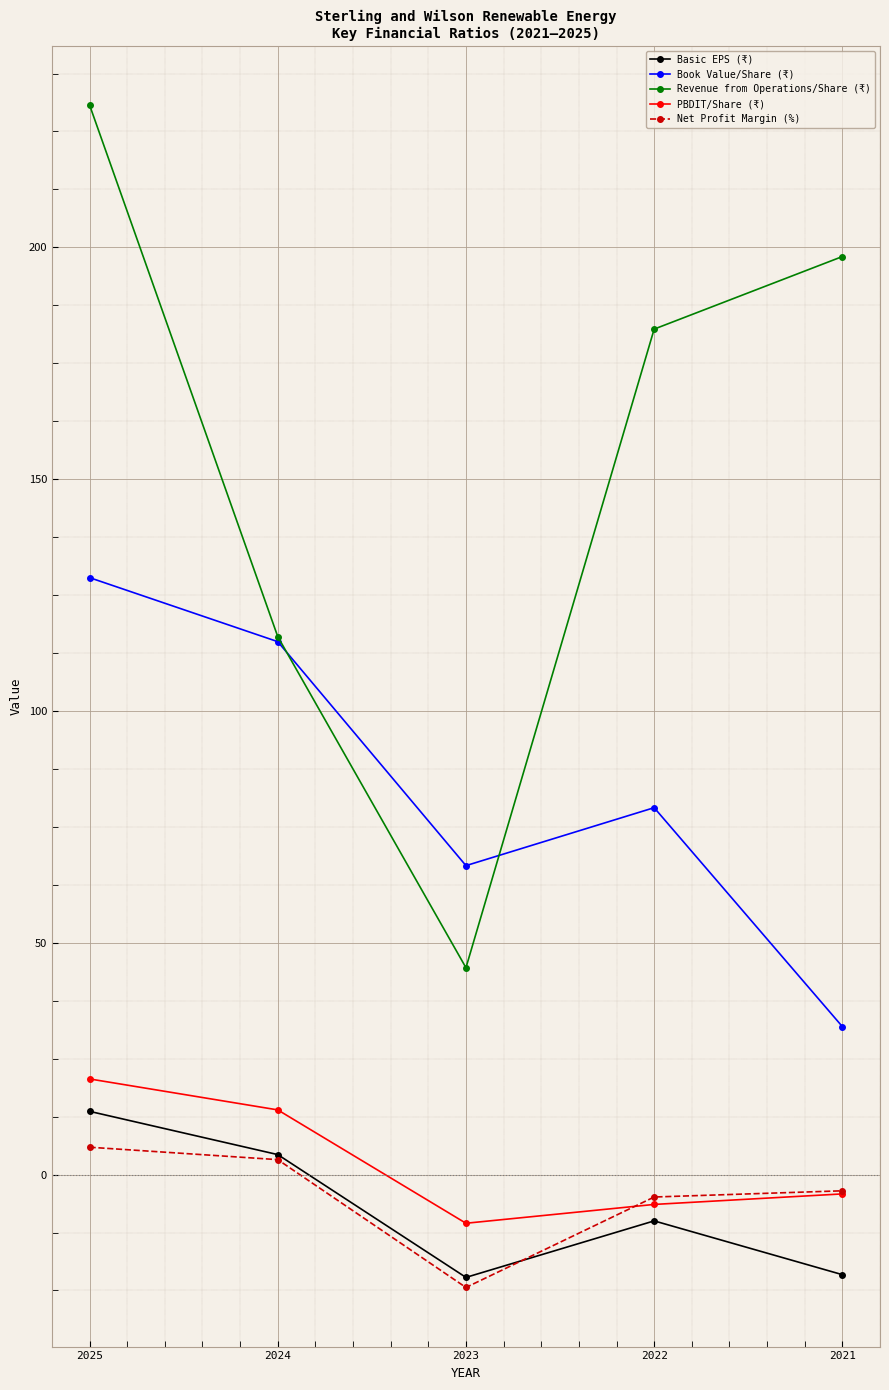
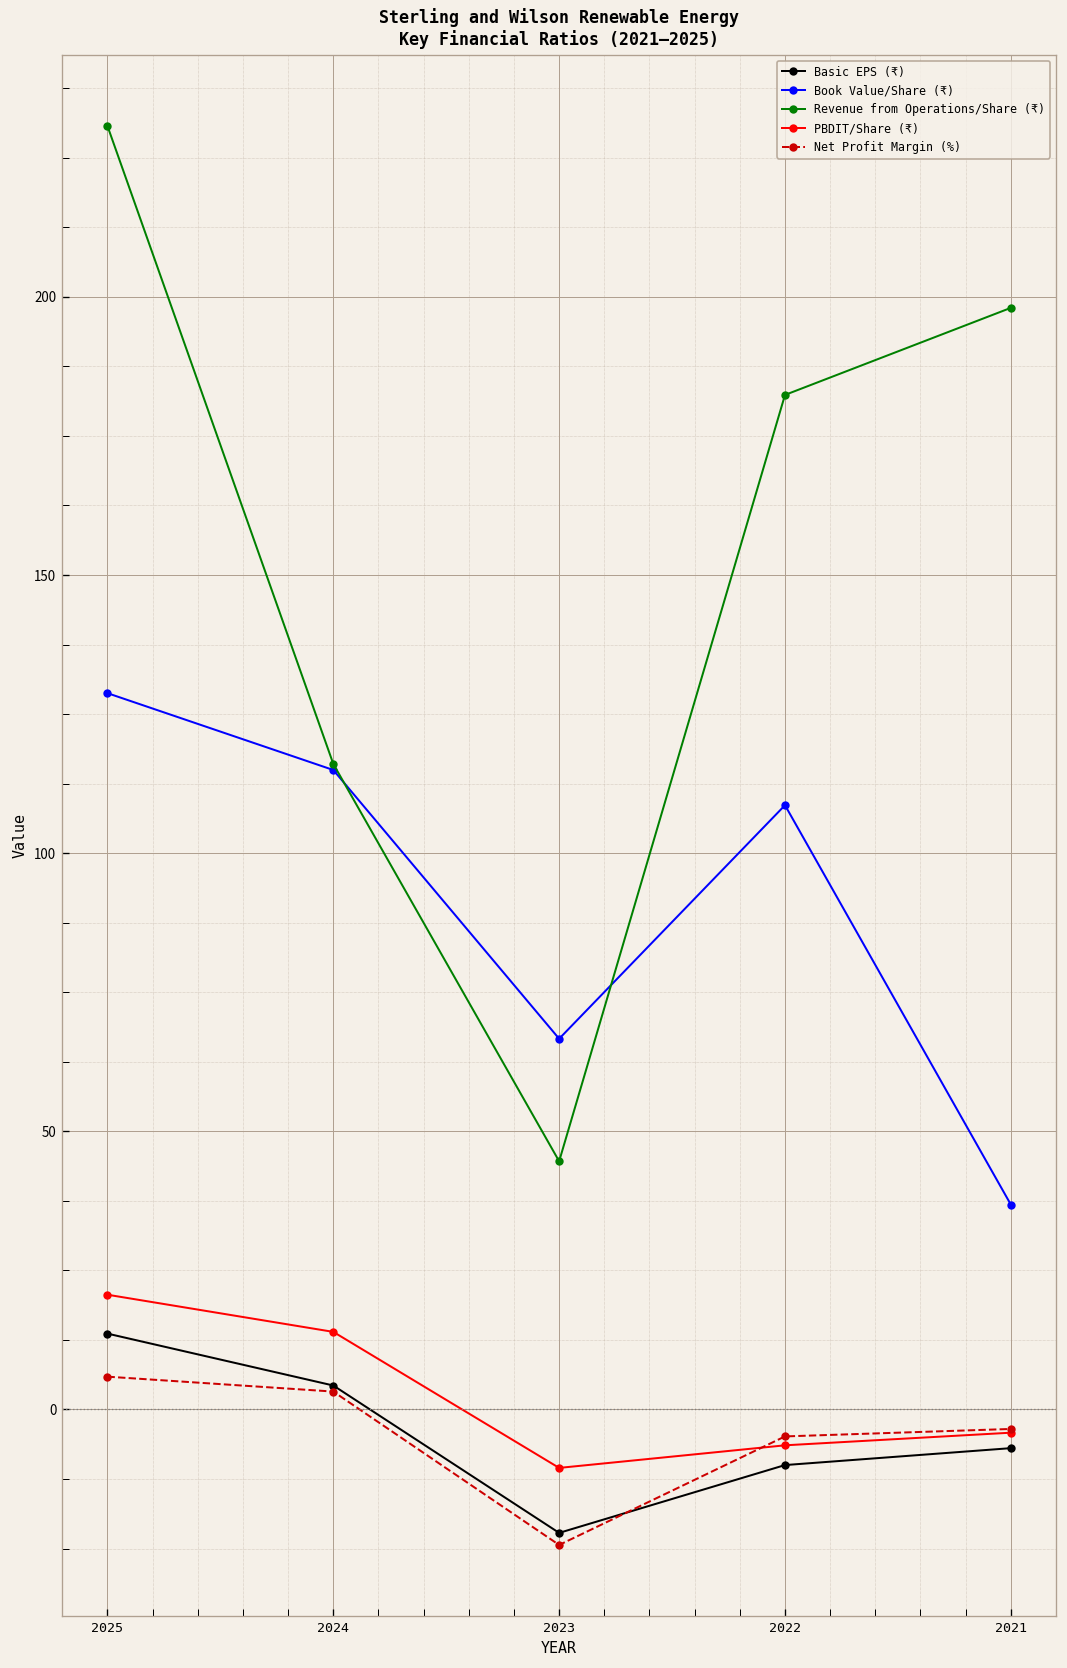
  {
    "Basic EPS (₹)": {
      "2025": 14,
      "2024": 4,
      "2023": -22,
      "2022": -10,
-     "2021": -22
+     "2021": -7
    },
    "Book Value/Share (₹)": {
      "2025": 129,
      "2024": 115,
      "2023": 67,
-     "2022": 79,
-     "2021": 32
+     "2022": 109,
+     "2021": 37
    },
    "Revenue from Operations/Share (₹)": {
      "2025": 231,
      "2024": 116,
      "2023": 45,
      "2022": 182,
      "2021": 198
    }
  }
